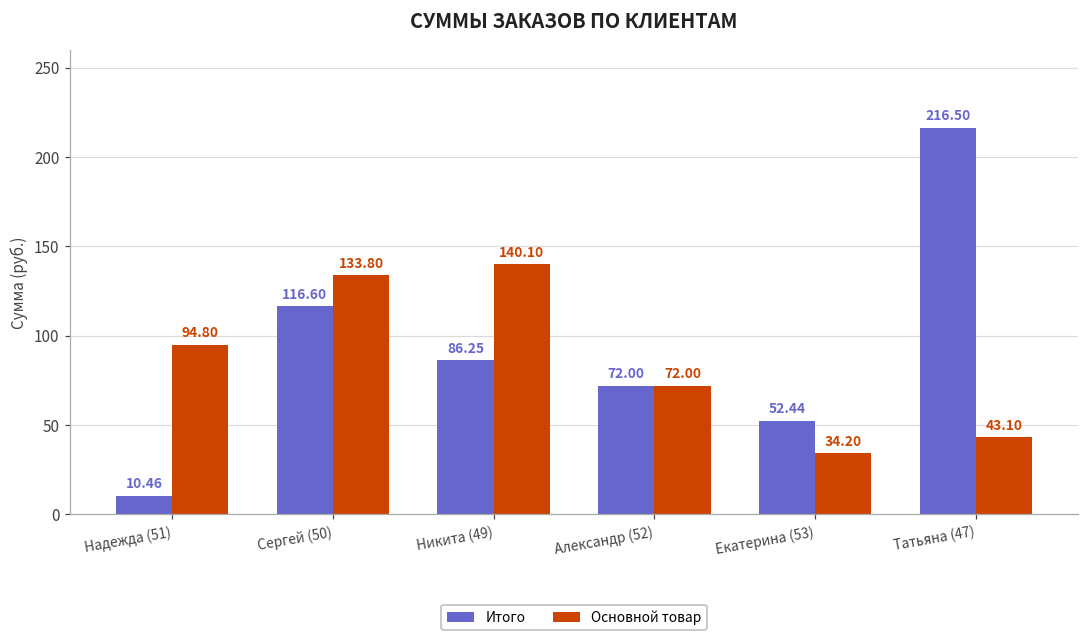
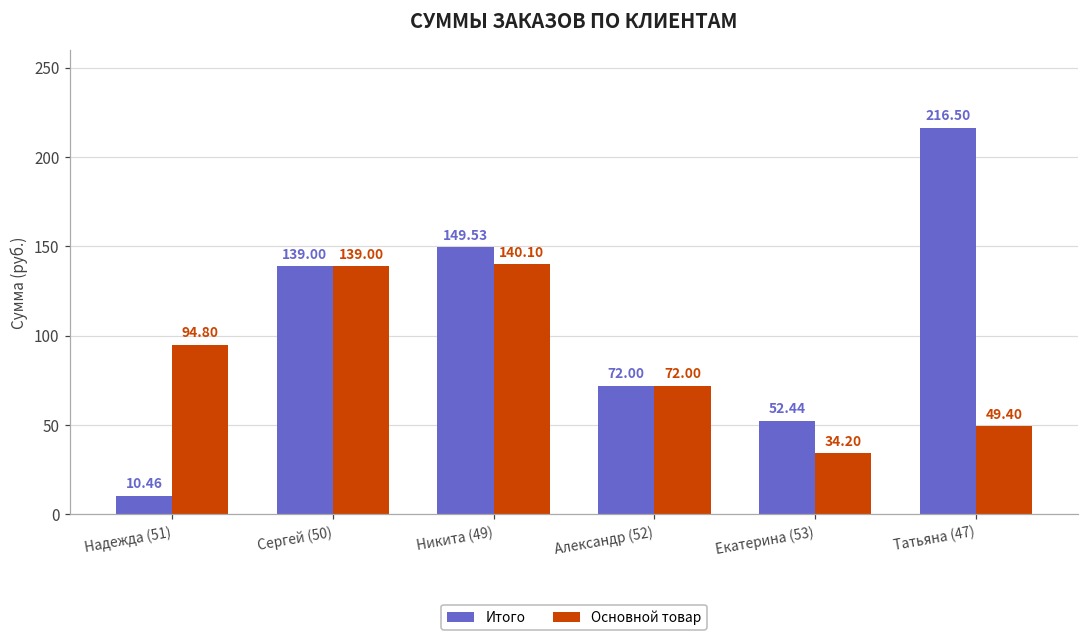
  {
    "Итого": {
      "Надежда (51)": 10.46,
-     "Сергей (50)": 116.60,
-     "Никита (49)": 86.25,
+     "Сергей (50)": 139.00,
+     "Никита (49)": 149.53,
      "Александр (52)": 72.00,
      "Екатерина (53)": 52.44,
      "Татьяна (47)": 216.50
    },
    "Основной товар": {
      "Надежда (51)": 94.80,
-     "Сергей (50)": 133.80,
+     "Сергей (50)": 139.00,
      "Никита (49)": 140.10,
      "Александр (52)": 72.00,
      "Екатерина (53)": 34.20,
-     "Татьяна (47)": 43.10
+     "Татьяна (47)": 49.40
    }
  }
